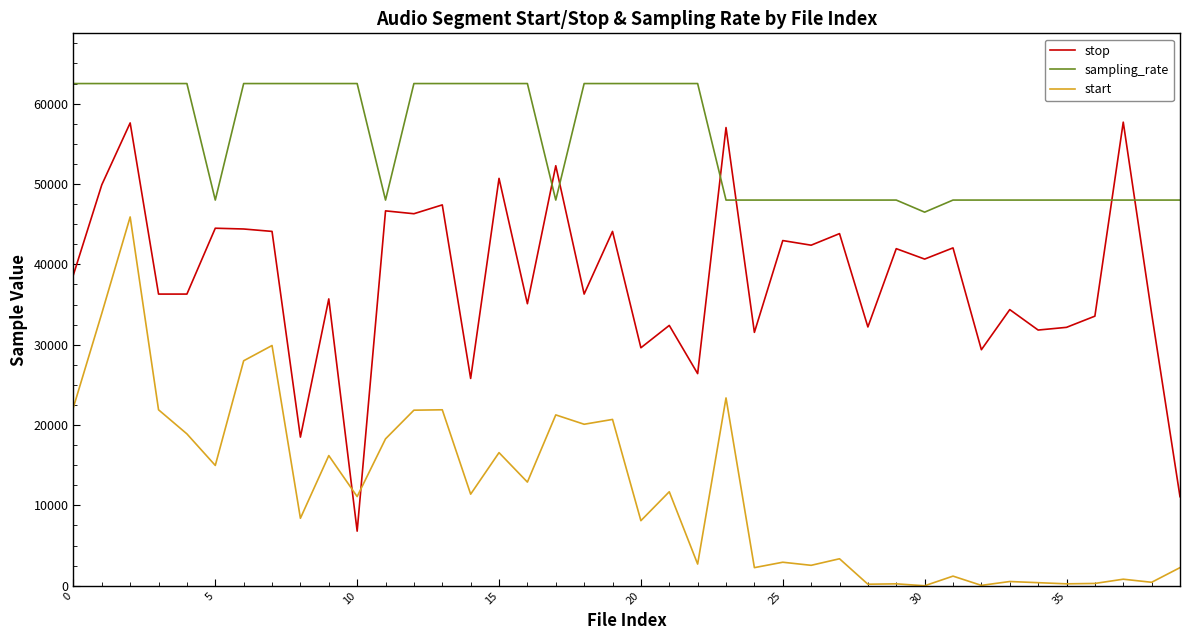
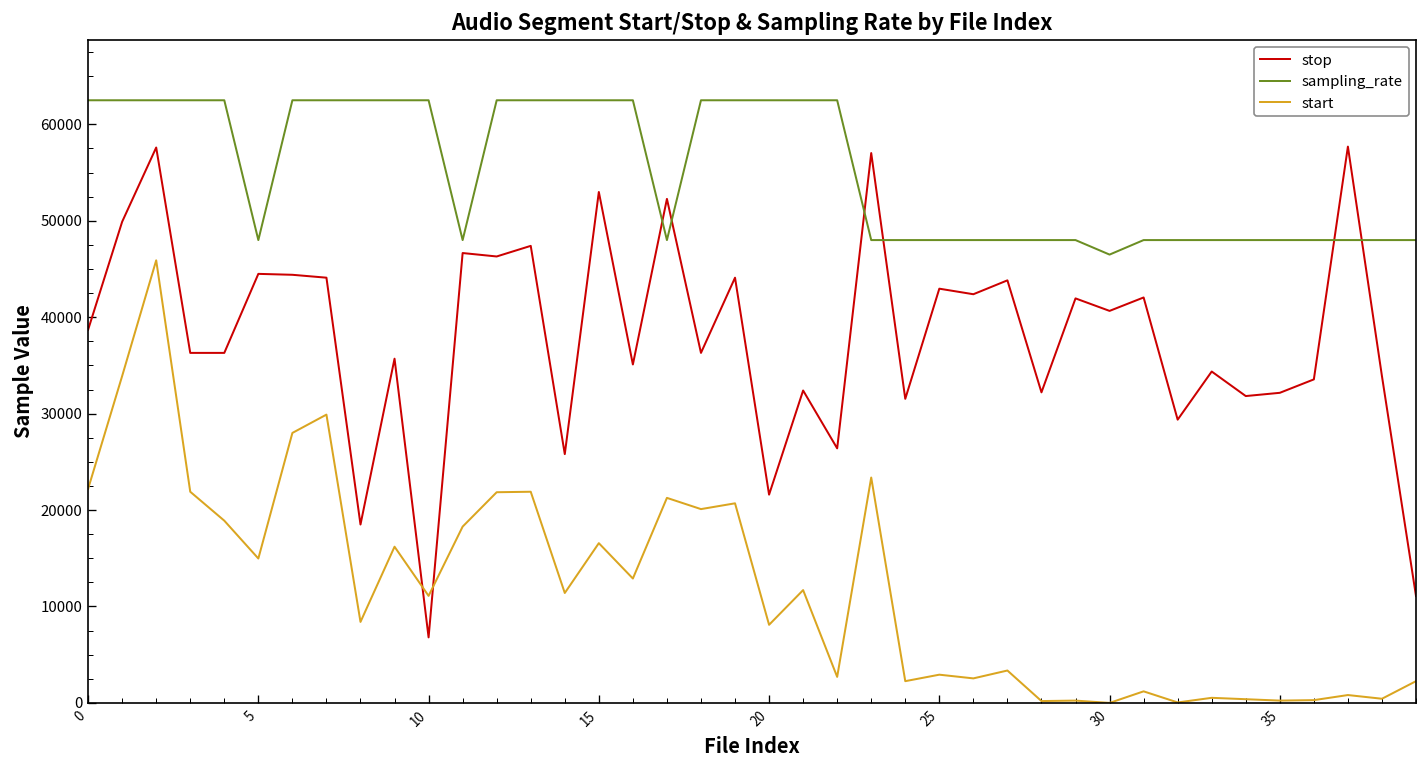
  {
    "stop": {
      "0": 39000,
      "5": 44000,
      "10": 7000,
-     "15": 51000,
-     "20": 30000,
+     "15": 53000,
+     "20": 22000,
      "25": 43000,
      "30": 41000,
      "35": 32000
    },
    "sampling_rate": {
      "0": 63000,
      "5": 48000,
      "10": 63000,
      "15": 63000,
      "20": 63000,
      "25": 48000,
      "30": 46000,
      "35": 48000
    },
    "start": {
      "0": 22000,
      "5": 15000,
      "10": 11000,
      "15": 17000,
      "20": 8000,
      "25": 3000,
      "30": 0,
      "35": 0
    }
  }
